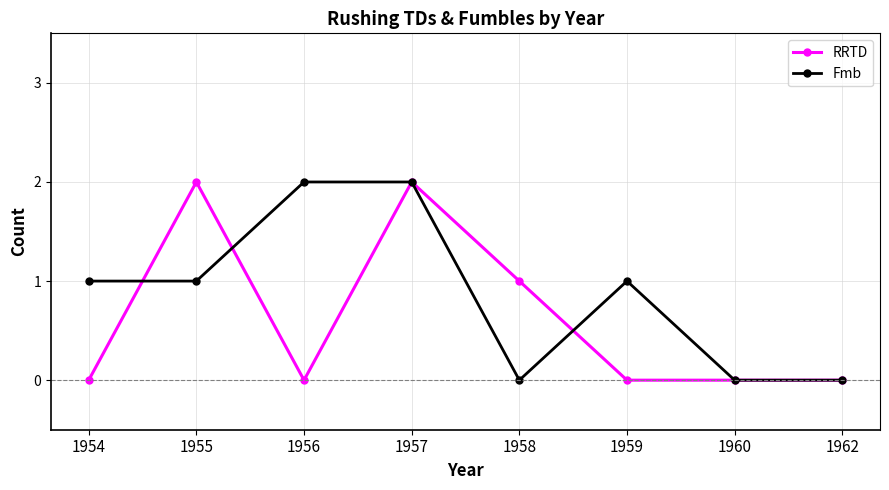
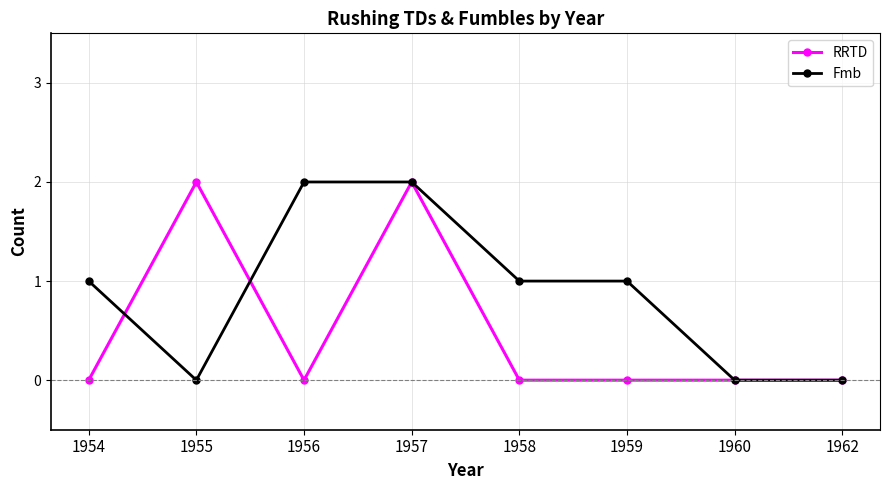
  {
    "RRTD": {
      "1954": 0,
      "1955": 2,
      "1956": 0,
-     "1958": 1,
+     "1958": 0,
      "1959": 0
    },
    "Fmb": {
      "1954": 1,
-     "1955": 1,
+     "1955": 0,
      "1956": 2,
-     "1958": 0,
+     "1958": 1,
      "1959": 1
    }
  }
